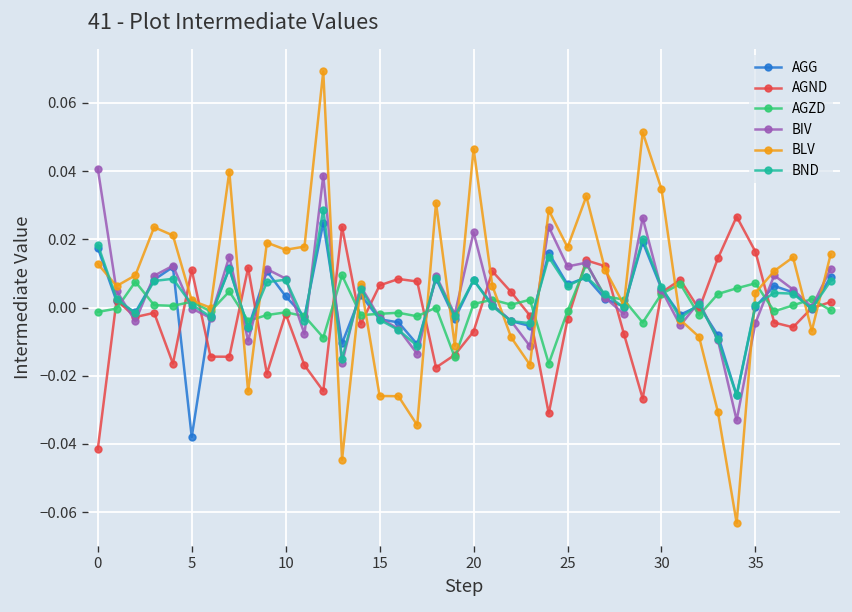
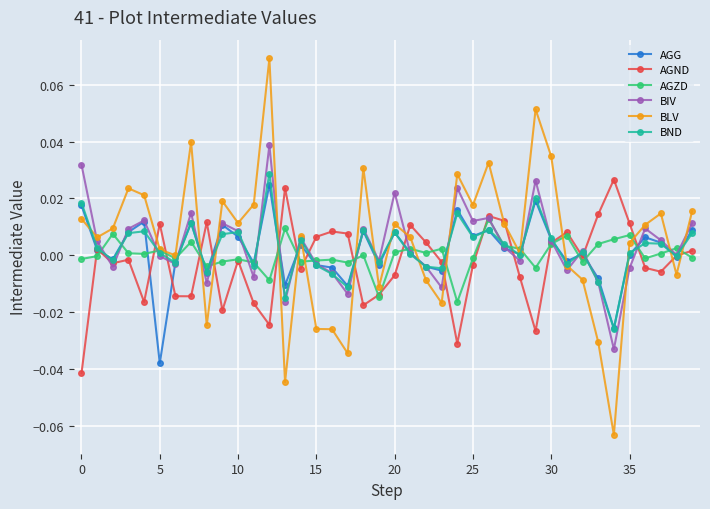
  {
    "AGG": {
      "0": 0.018,
      "5": -0.038,
-     "10": 0.003
+     "10": 0.007
    },
    "AGND": {
      "0": -0.042,
      "5": 0.011,
      "15": 0.007,
      "20": -0.007,
      "25": -0.003,
-     "35": 0.016
+     "35": 0.011
    },
    "BIV": {
-     "0": 0.041,
+     "0": 0.032,
      "5": 0.000,
      "20": 0.022,
      "25": 0.012,
      "35": -0.005
    },
    "BLV": {
      "0": 0.013,
-     "10": 0.017,
+     "10": 0.011,
      "15": -0.026,
-     "20": 0.047,
+     "20": 0.011,
      "25": 0.018,
      "30": 0.035,
      "35": 0.004
    }
  }
